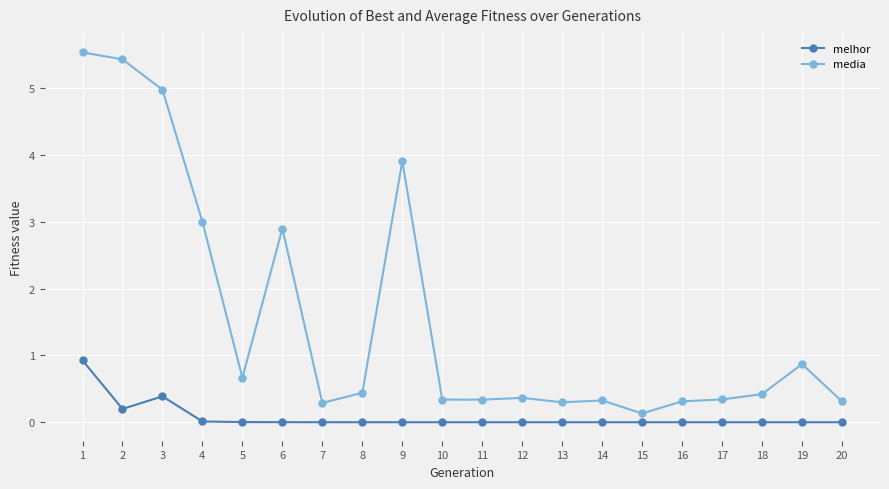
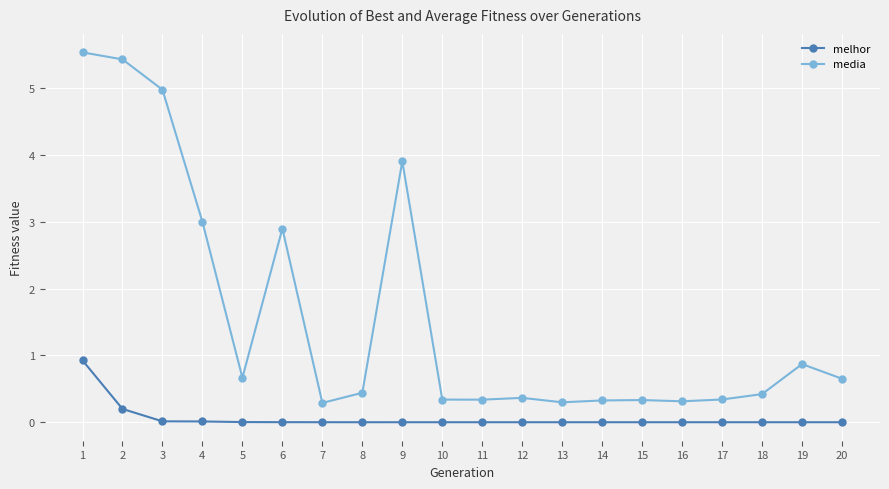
  {
    "melhor": {
      "1": 0.9,
      "2": 0.2,
-     "3": 0.4,
+     "3": 0.0,
      "4": 0.0,
      "5": 0.0,
      "6": 0.0,
      "7": 0.0,
      "8": 0.0,
      "9": 0.0,
      "10": 0.0,
      "11": 0.0,
      "12": 0.0,
      "13": 0.0,
      "14": 0.0,
      "15": 0.0,
      "16": 0.0,
      "17": 0.0,
      "18": 0.0,
      "19": 0.0,
      "20": 0.0
    },
    "media": {
      "1": 5.5,
      "2": 5.4,
      "3": 5.0,
      "4": 3.0,
      "5": 0.7,
      "6": 2.9,
      "7": 0.3,
      "8": 0.4,
      "9": 3.9,
      "10": 0.3,
      "11": 0.3,
      "12": 0.4,
      "13": 0.3,
      "14": 0.3,
-     "15": 0.1,
+     "15": 0.3,
      "16": 0.3,
      "17": 0.3,
      "18": 0.4,
      "19": 0.9,
-     "20": 0.3
+     "20": 0.7
    }
  }
